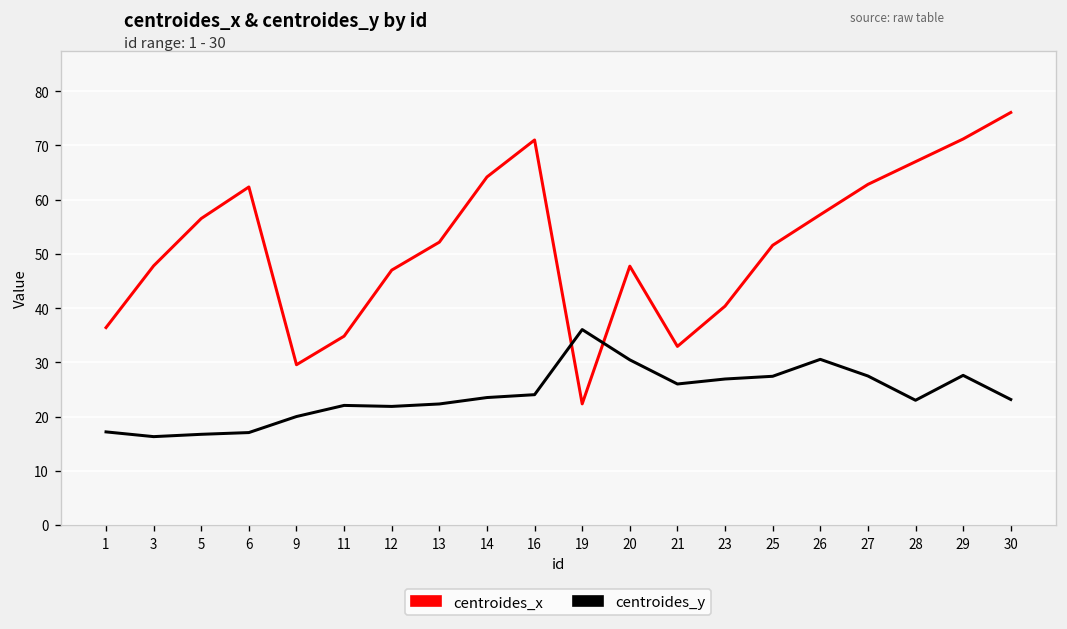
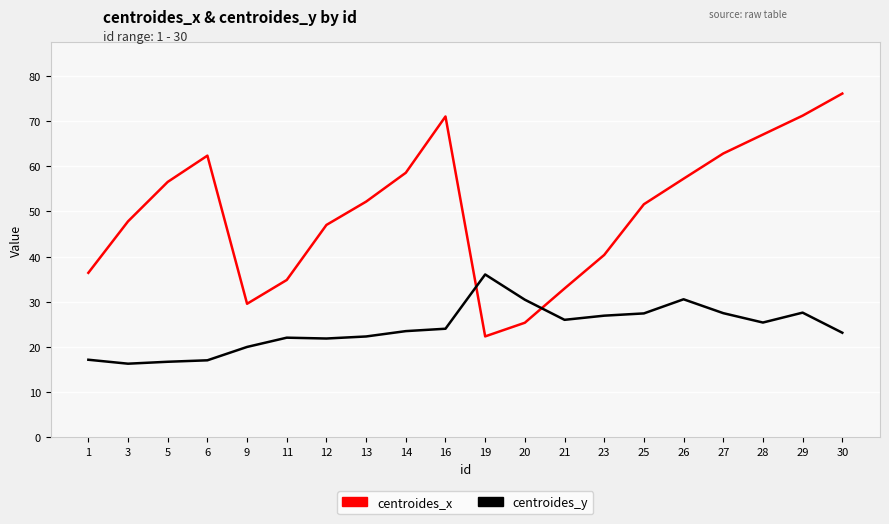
  {
    "centroides_x": {
      "1": 36,
      "3": 48,
      "5": 57,
      "6": 62,
      "9": 30,
      "11": 35,
      "12": 47,
      "13": 52,
-     "14": 64,
+     "14": 59,
      "16": 71,
      "19": 22,
-     "20": 48,
+     "20": 25,
      "21": 33,
      "23": 40,
      "25": 52,
      "26": 57,
      "27": 63,
      "28": 67,
      "29": 71,
      "30": 76
    },
    "centroides_y": {
      "1": 17,
      "3": 16,
      "5": 17,
      "6": 17,
      "9": 20,
      "11": 22,
      "12": 22,
      "13": 22,
      "14": 24,
      "16": 24,
      "19": 36,
      "20": 30,
      "21": 26,
      "23": 27,
      "25": 27,
      "26": 31,
      "27": 27,
-     "28": 23,
+     "28": 25,
      "29": 28,
      "30": 23
    }
  }
